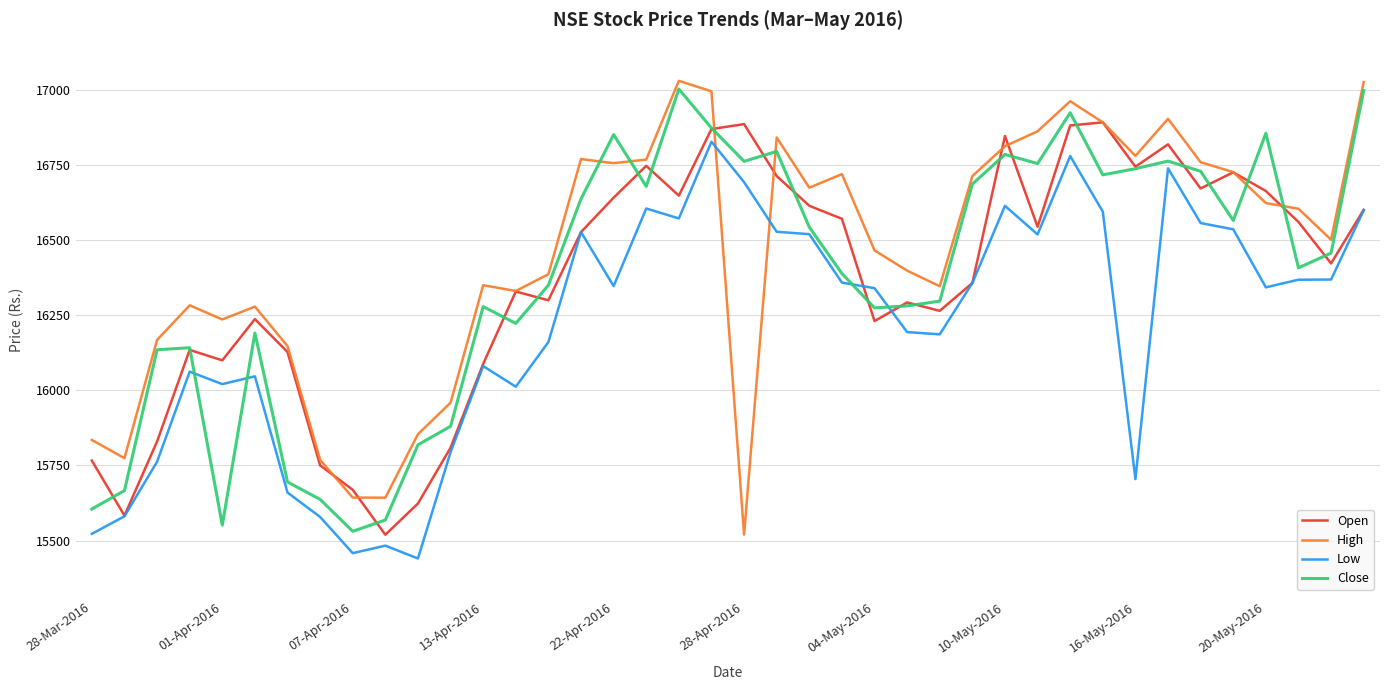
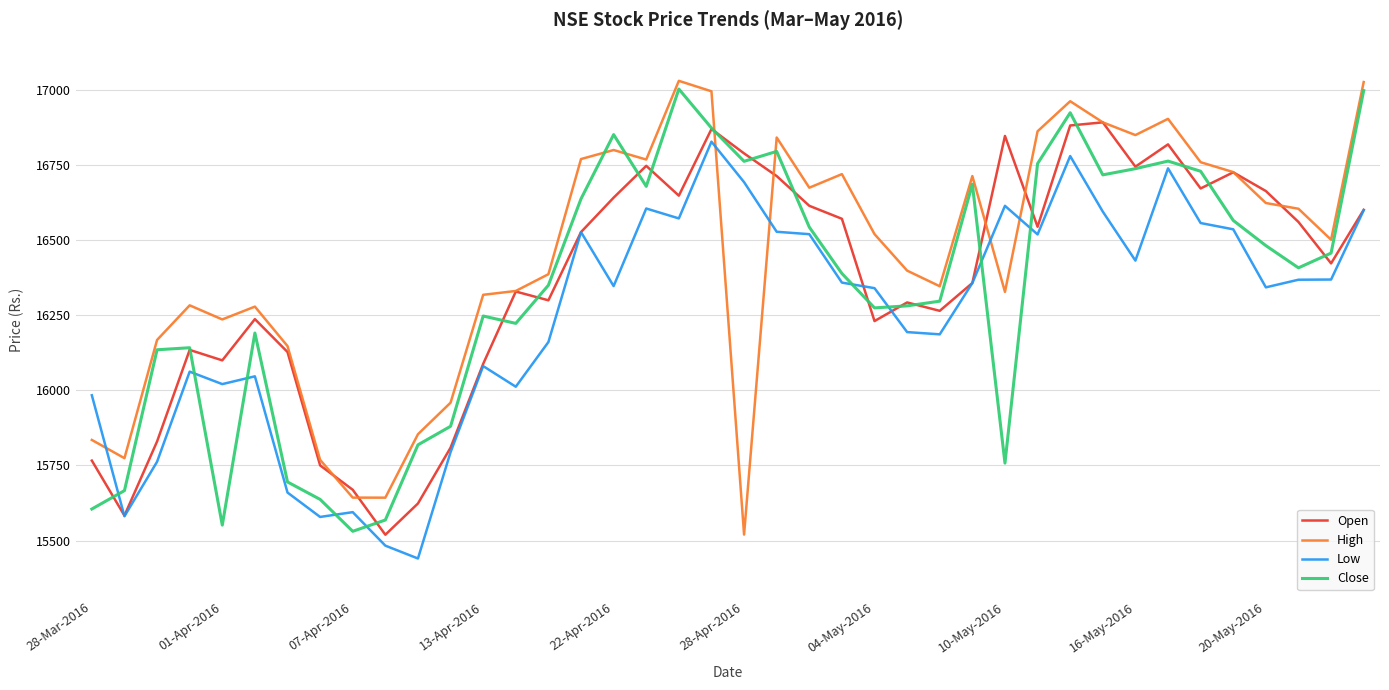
  {
    "Open": {
      "28-Mar-2016": 15770,
      "01-Apr-2016": 16100,
      "07-Apr-2016": 15670,
      "22-Apr-2016": 16640,
-     "28-Apr-2016": 16890,
+     "28-Apr-2016": 16790,
      "04-May-2016": 16230,
      "10-May-2016": 16850,
      "20-May-2016": 16660
    },
    "High": {
      "28-Mar-2016": 15830,
      "01-Apr-2016": 16240,
      "07-Apr-2016": 15640,
-     "13-Apr-2016": 16350,
-     "22-Apr-2016": 16760,
+     "13-Apr-2016": 16320,
+     "22-Apr-2016": 16800,
      "28-Apr-2016": 15520,
-     "04-May-2016": 16470,
-     "10-May-2016": 16810,
-     "16-May-2016": 16780,
+     "04-May-2016": 16520,
+     "10-May-2016": 16330,
+     "16-May-2016": 16850,
      "20-May-2016": 16620
    },
    "Low": {
-     "28-Mar-2016": 15520,
+     "28-Mar-2016": 15980,
      "01-Apr-2016": 16020,
-     "07-Apr-2016": 15460,
+     "07-Apr-2016": 15590,
      "22-Apr-2016": 16350,
      "28-Apr-2016": 16690,
      "04-May-2016": 16340,
      "10-May-2016": 16610,
-     "16-May-2016": 15700,
+     "16-May-2016": 16430,
      "20-May-2016": 16340
    },
    "Close": {
      "28-Mar-2016": 15600,
      "01-Apr-2016": 15550,
      "07-Apr-2016": 15530,
-     "13-Apr-2016": 16280,
+     "13-Apr-2016": 16250,
      "22-Apr-2016": 16850,
      "28-Apr-2016": 16760,
      "04-May-2016": 16270,
-     "10-May-2016": 16780,
-     "20-May-2016": 16860
+     "10-May-2016": 15760,
+     "20-May-2016": 16480
    }
  }
